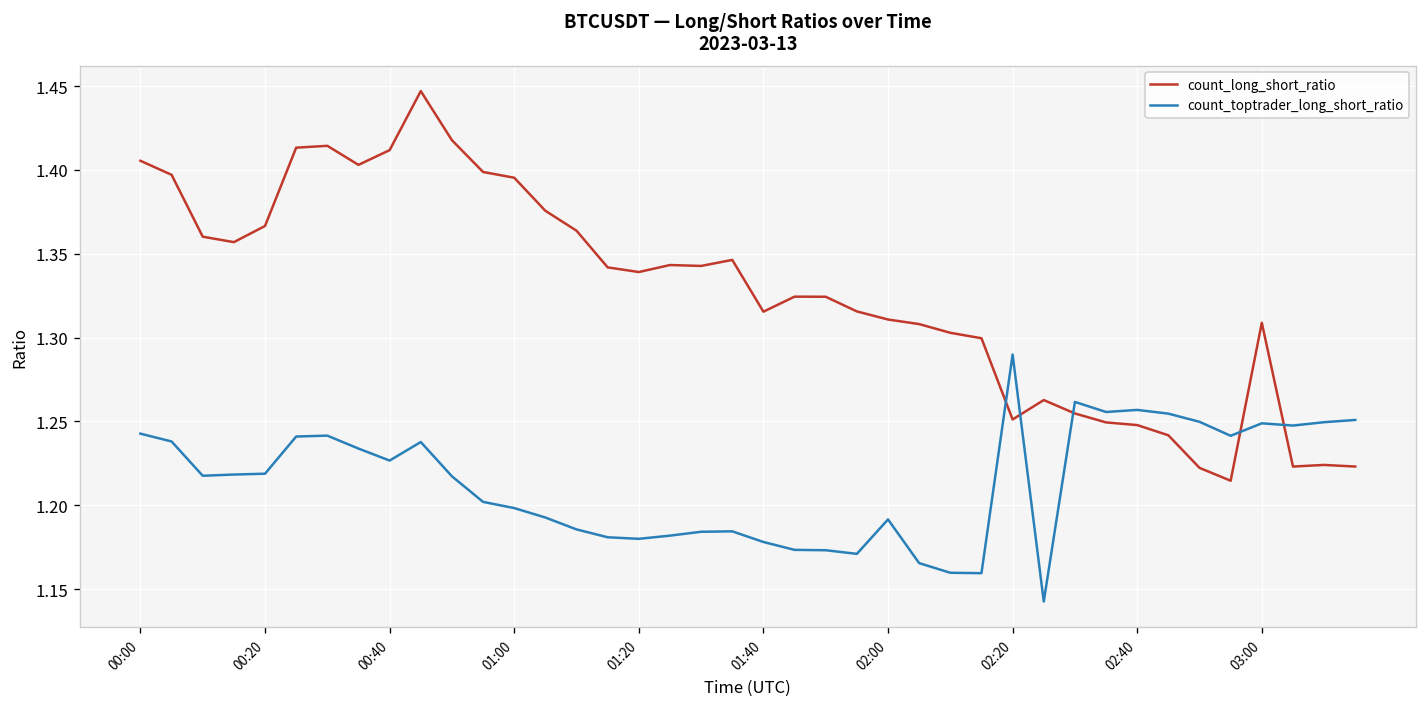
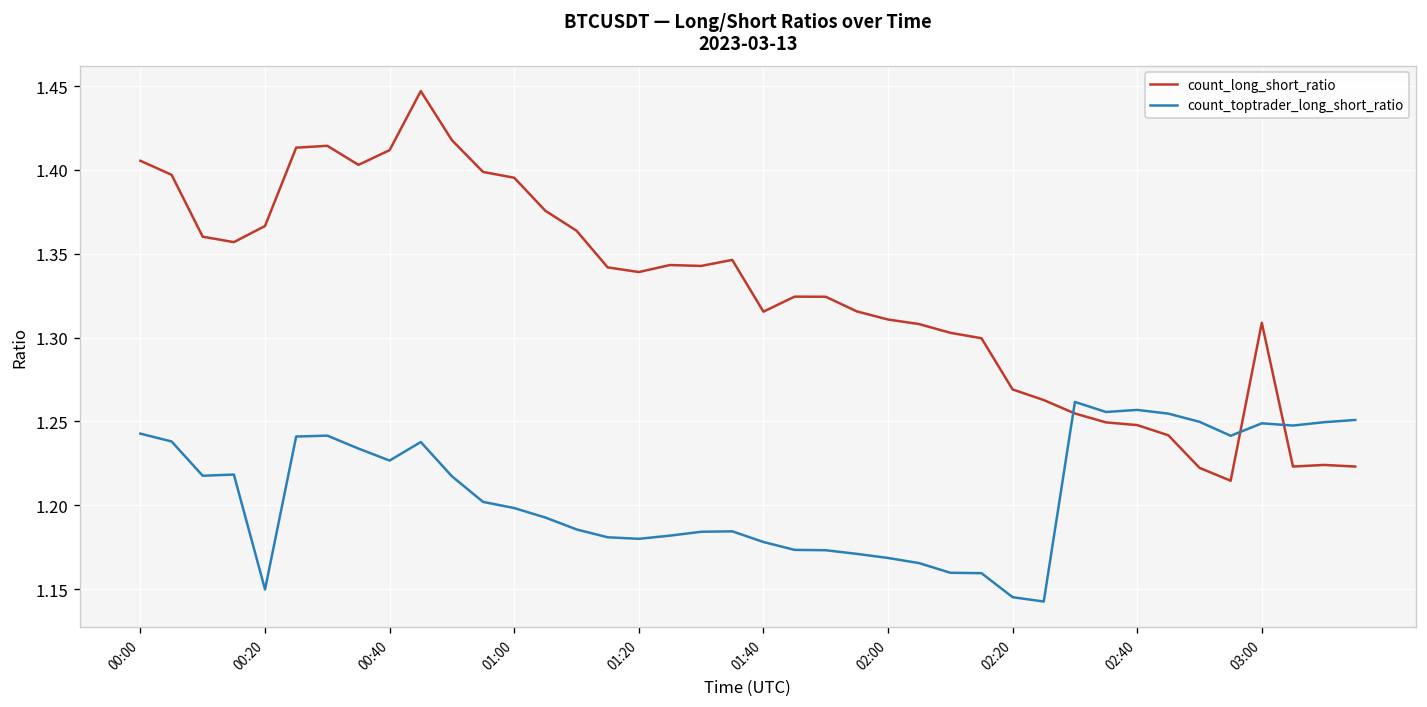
  {
    "count_long_short_ratio": {
      "00:00": 1.405,
      "00:20": 1.367,
      "00:40": 1.412,
      "01:00": 1.395,
      "01:20": 1.339,
      "01:40": 1.315,
      "02:00": 1.311,
-     "02:20": 1.251,
+     "02:20": 1.269,
      "02:40": 1.248,
      "03:00": 1.309
    },
    "count_toptrader_long_short_ratio": {
      "00:00": 1.243,
-     "00:20": 1.219,
+     "00:20": 1.150,
      "00:40": 1.227,
      "01:00": 1.198,
      "01:20": 1.180,
      "01:40": 1.178,
-     "02:00": 1.192,
-     "02:20": 1.290,
+     "02:00": 1.169,
+     "02:20": 1.145,
      "02:40": 1.257,
      "03:00": 1.249
    }
  }
